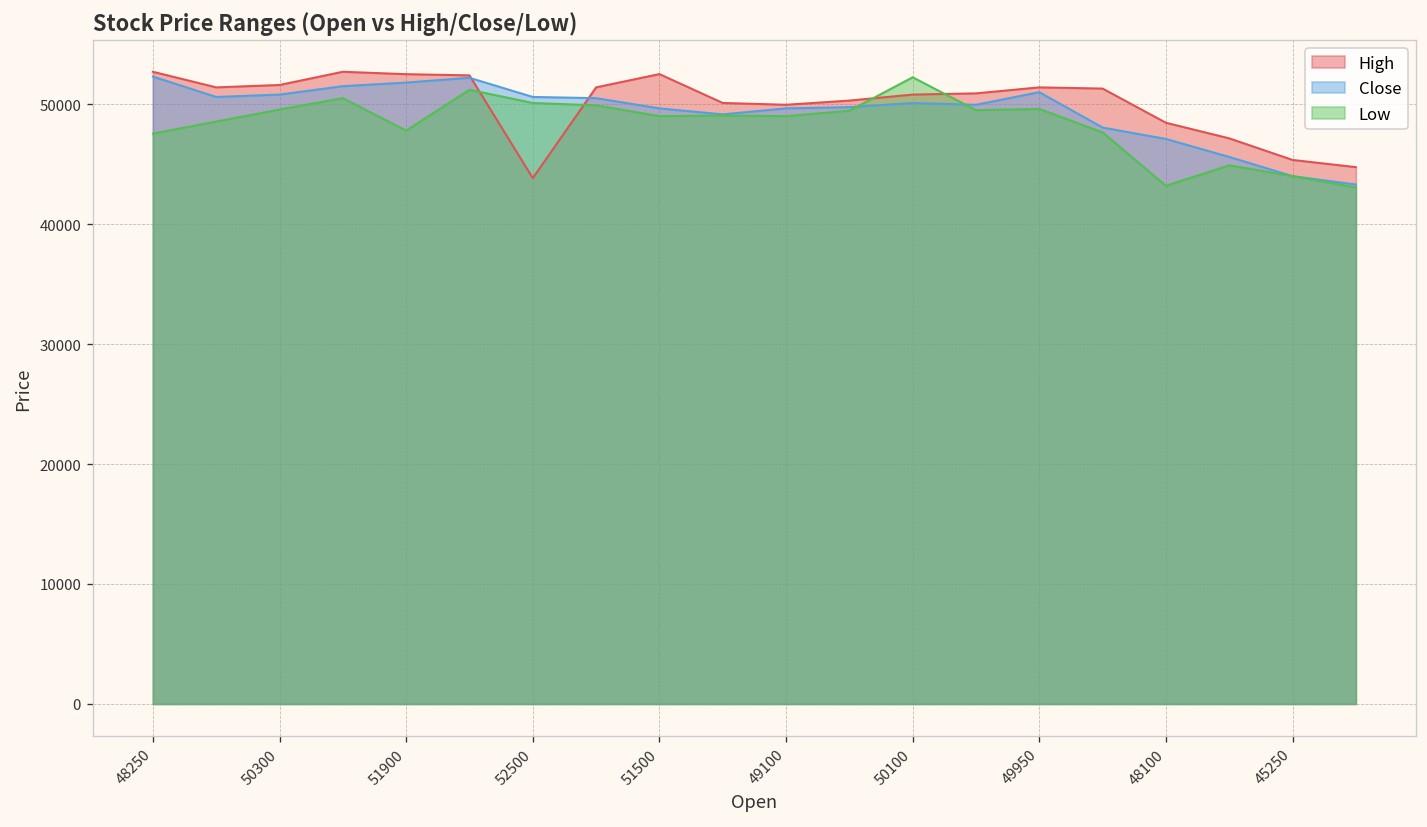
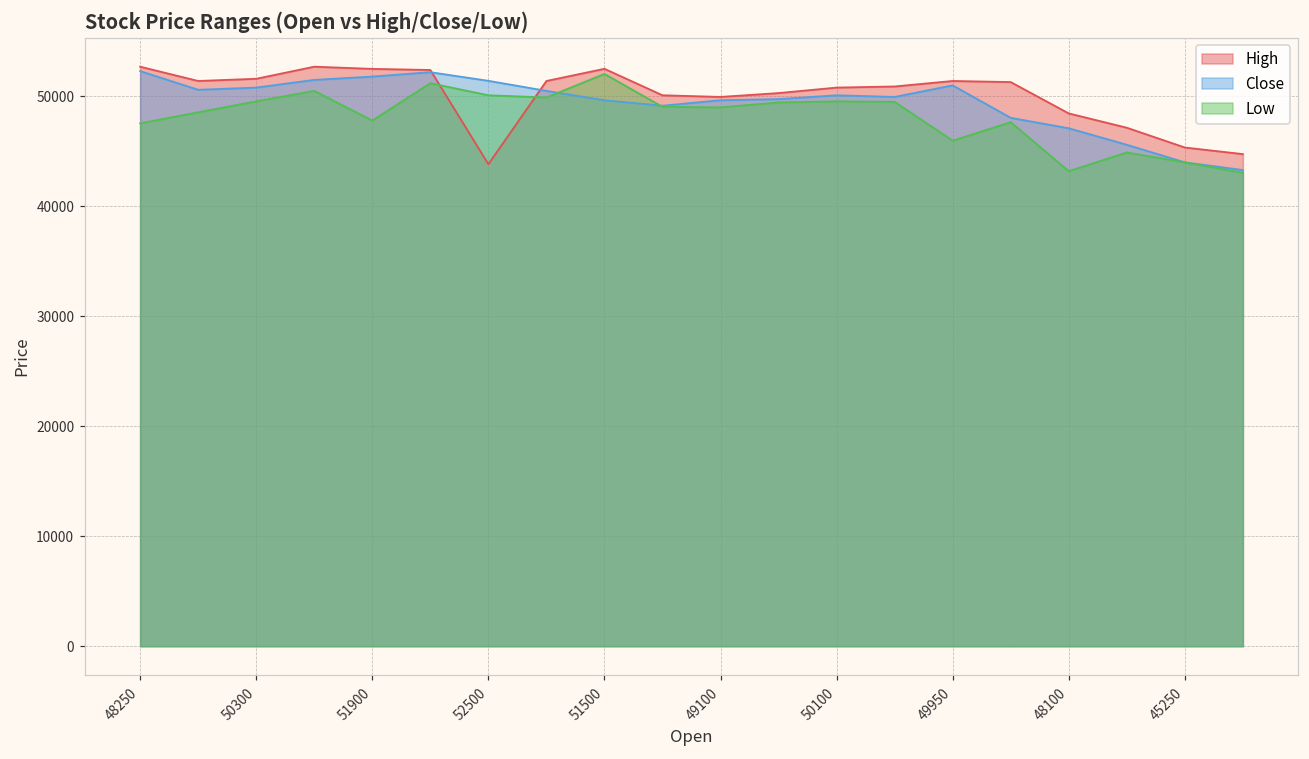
  {
    "High": {
      "48250": 53000,
      "50300": 52000,
      "51900": 53000,
      "52500": 44000,
      "51500": 53000,
      "49100": 50000,
      "50100": 51000,
      "49950": 51000,
      "48100": 48000,
      "45250": 45000
    },
    "Close": {
      "48250": 52000,
      "50300": 51000,
      "51900": 52000,
-     "52500": 50600,
+     "52500": 51400,
      "51500": 50000,
      "49100": 50000,
      "50100": 50000,
      "49950": 51000,
      "48100": 47000
    },
    "Low": {
      "48250": 48000,
      "50300": 50000,
      "51900": 48000,
      "52500": 50000,
-     "51500": 49000,
+     "51500": 52000,
      "49100": 49000,
-     "50100": 52000,
-     "49950": 50000,
+     "50100": 50000,
+     "49950": 46000,
      "48100": 43000
    }
  }
